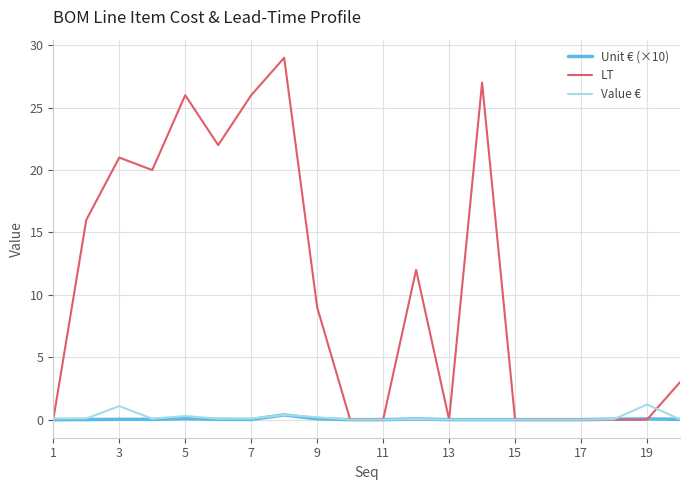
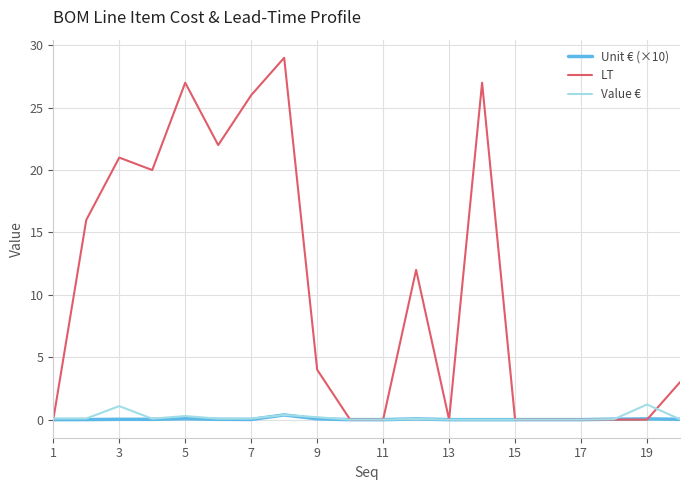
  {
    "Unit € (×10)": {
      "3": 0,
      "5": 0
    },
    "LT": {
      "3": 21,
-     "5": 26,
+     "5": 27,
      "7": 26,
-     "9": 9
+     "9": 4
    },
    "Value €": {
      "3": 1,
      "5": 0.3,
      "19": 1.2
    }
  }
